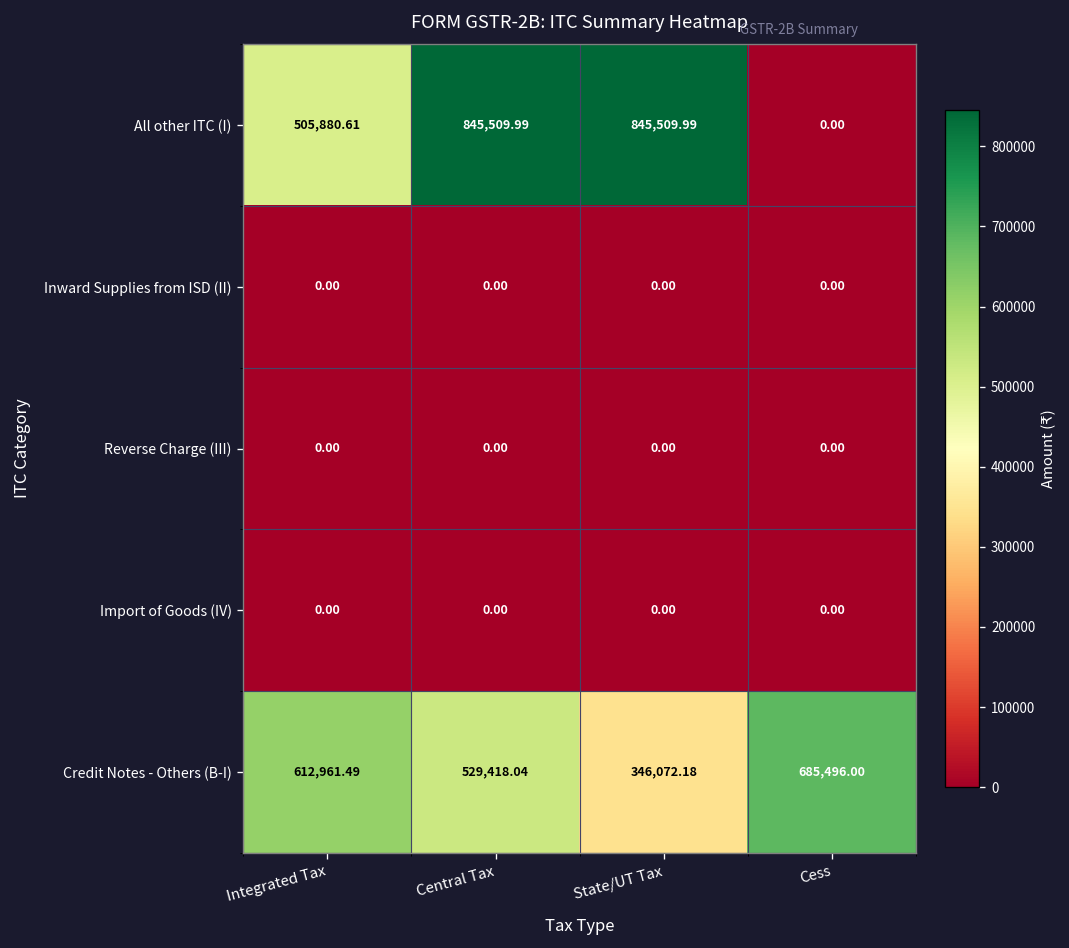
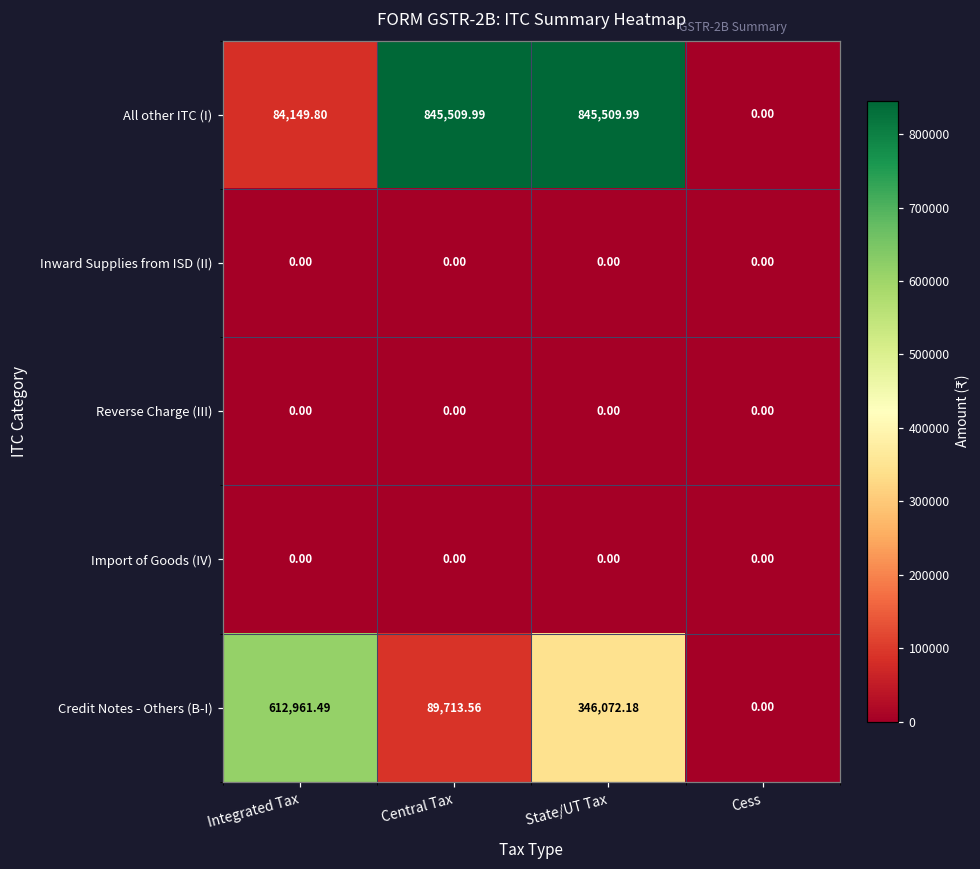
  {
    "All other ITC (I)": {
-     "Integrated Tax": "505,880.61",
+     "Integrated Tax": "84,149.80",
      "Central Tax": "845,509.99",
      "State/UT Tax": "845,509.99",
      "Cess": "0.00"
    },
    "Inward Supplies from ISD (II)": {
      "Integrated Tax": "0.00",
      "Central Tax": "0.00",
      "State/UT Tax": "0.00",
      "Cess": "0.00"
    },
    "Reverse Charge (III)": {
      "Integrated Tax": "0.00",
      "Central Tax": "0.00",
      "State/UT Tax": "0.00",
      "Cess": "0.00"
    },
    "Import of Goods (IV)": {
      "Integrated Tax": "0.00",
      "Central Tax": "0.00",
      "State/UT Tax": "0.00",
      "Cess": "0.00"
    },
    "Credit Notes - Others (B-I)": {
      "Integrated Tax": "612,961.49",
-     "Central Tax": "529,418.04",
+     "Central Tax": "89,713.56",
      "State/UT Tax": "346,072.18",
-     "Cess": "685,496.00"
+     "Cess": "0.00"
    }
  }
